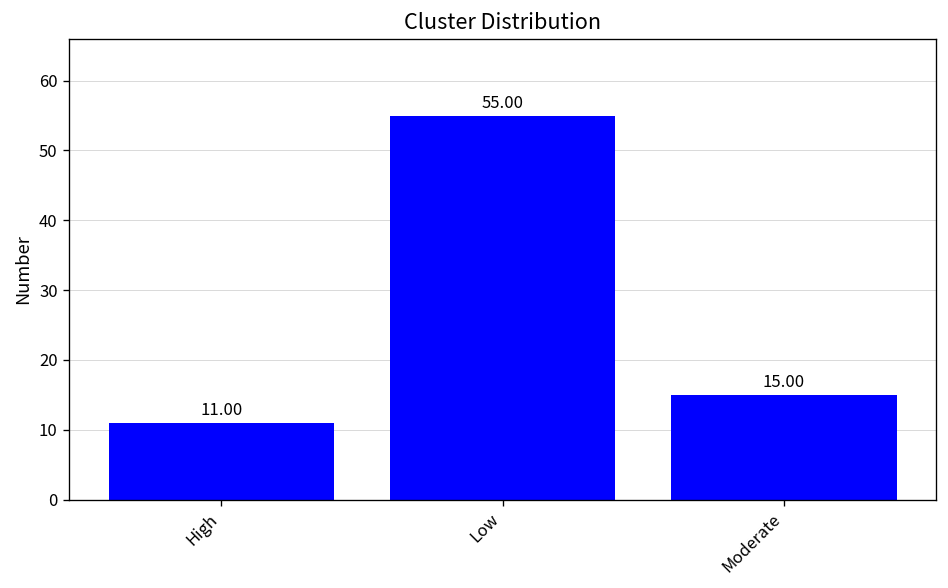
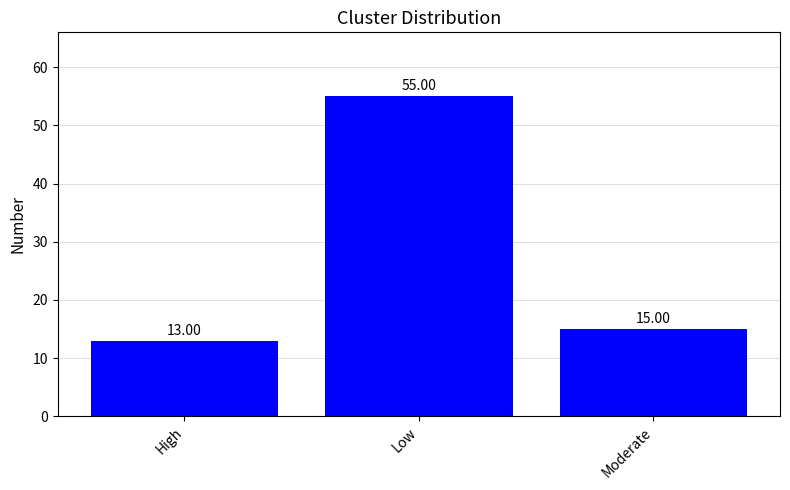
  {
-   "High": 11.00,
+   "High": 13.00,
    "Low": 55.00,
    "Moderate": 15.00
  }
